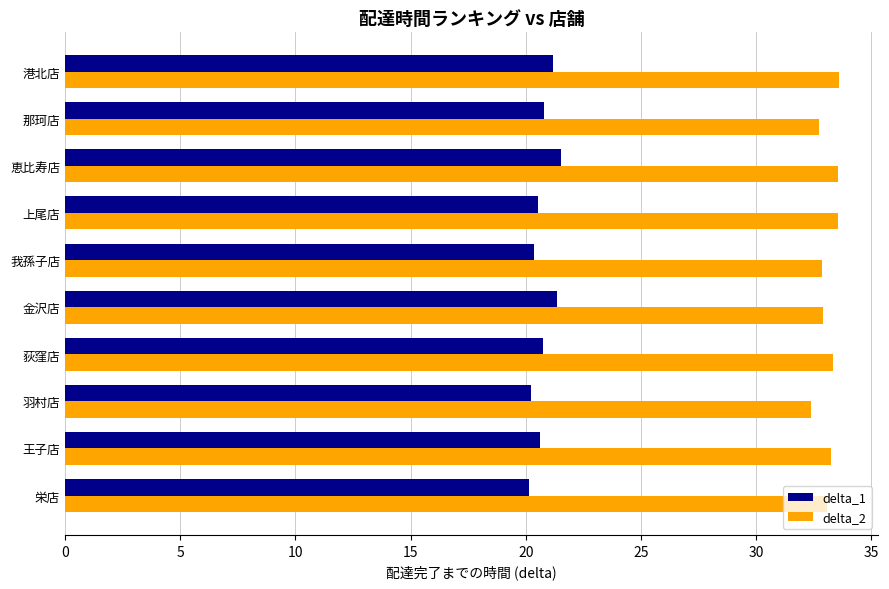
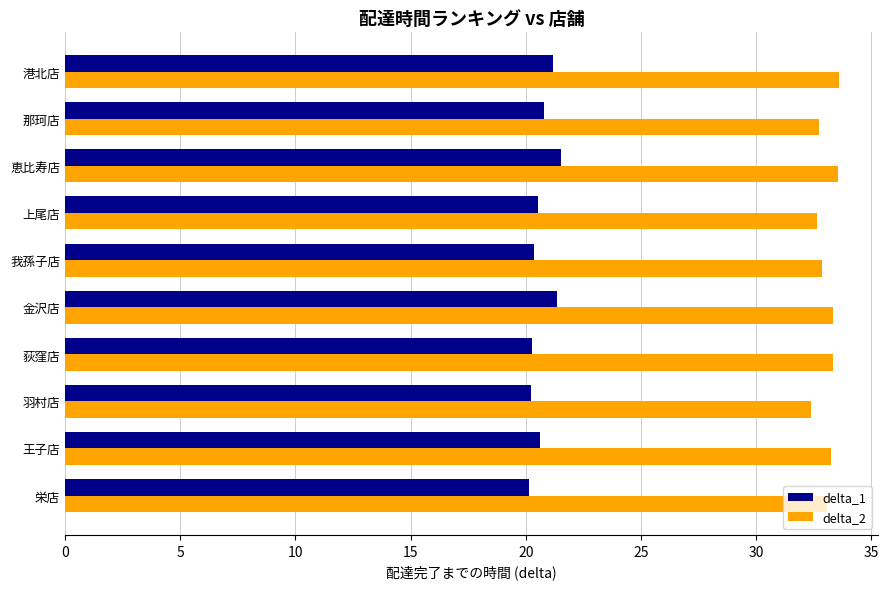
  {
    "delta_1": {
      "港北店": 21.2,
      "那珂店": 20.8,
      "恵比寿店": 21.6,
      "上尾店": 20.5,
      "我孫子店": 20.3,
      "金沢店": 21.4,
-     "荻窪店": 20.7,
+     "荻窪店": 20.3,
      "羽村店": 20.3,
      "王子店": 20.6,
      "栄店": 20.1
    },
    "delta_2": {
      "港北店": 33.6,
      "那珂店": 32.7,
      "恵比寿店": 33.6,
-     "上尾店": 33.6,
+     "上尾店": 32.6,
      "我孫子店": 32.9,
-     "金沢店": 32.9,
+     "金沢店": 33.3,
      "荻窪店": 33.3,
      "羽村店": 32.4,
      "王子店": 33.2
    }
  }
